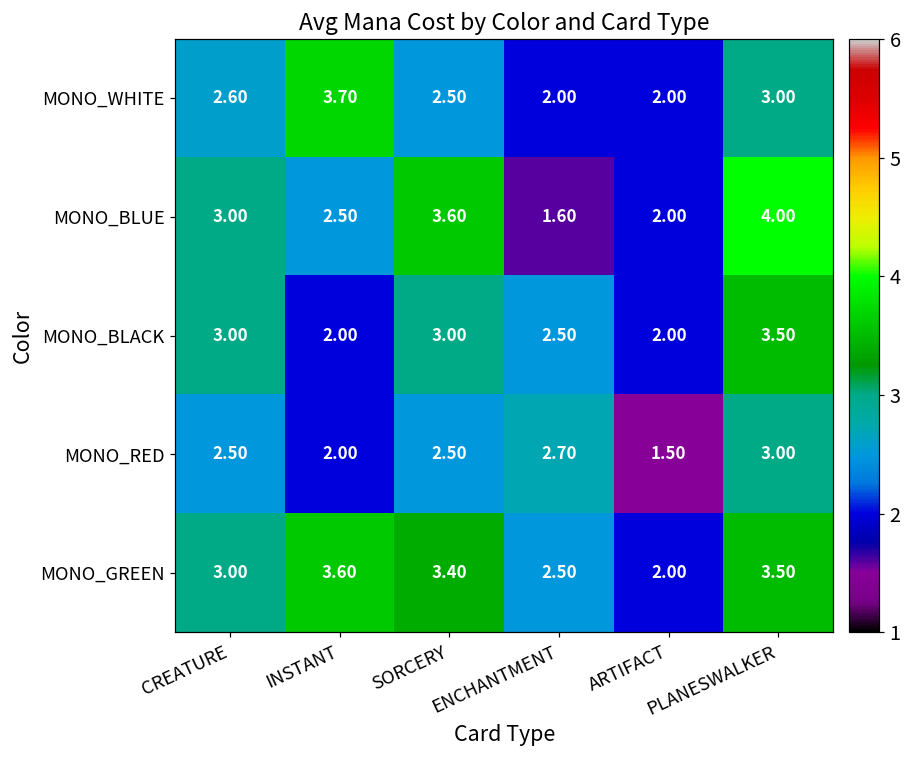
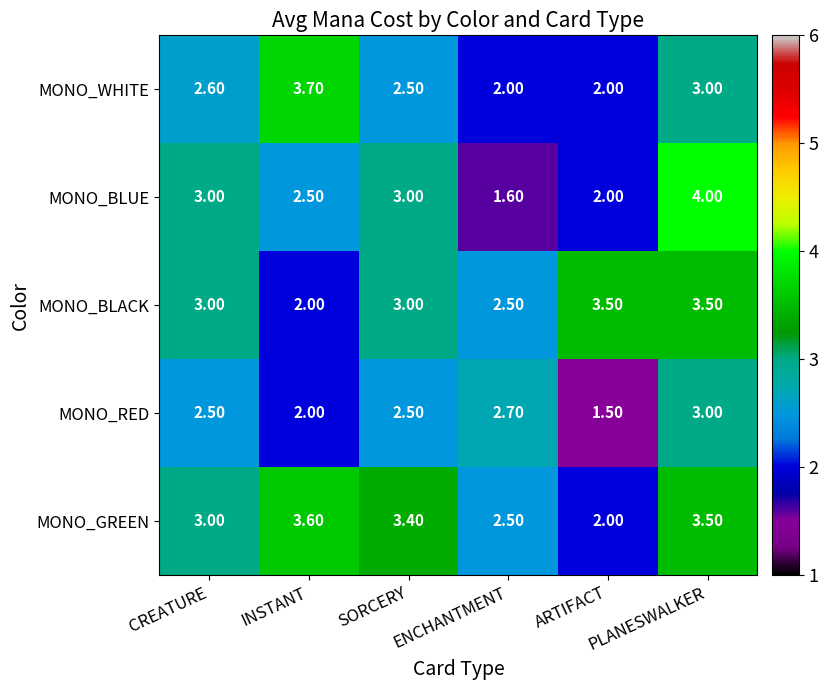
  {
    "MONO_WHITE": {
      "CREATURE": 2.60,
      "INSTANT": 3.70,
      "SORCERY": 2.50,
      "ENCHANTMENT": 2.00,
      "ARTIFACT": 2.00,
      "PLANESWALKER": 3.00
    },
    "MONO_BLUE": {
      "CREATURE": 3.00,
      "INSTANT": 2.50,
-     "SORCERY": 3.60,
+     "SORCERY": 3.00,
      "ENCHANTMENT": 1.60,
      "ARTIFACT": 2.00,
      "PLANESWALKER": 4.00
    },
    "MONO_BLACK": {
      "CREATURE": 3.00,
      "INSTANT": 2.00,
      "SORCERY": 3.00,
      "ENCHANTMENT": 2.50,
-     "ARTIFACT": 2.00,
+     "ARTIFACT": 3.50,
      "PLANESWALKER": 3.50
    },
    "MONO_RED": {
      "CREATURE": 2.50,
      "INSTANT": 2.00,
      "SORCERY": 2.50,
      "ENCHANTMENT": 2.70,
      "ARTIFACT": 1.50,
      "PLANESWALKER": 3.00
    },
    "MONO_GREEN": {
      "CREATURE": 3.00,
      "INSTANT": 3.60,
      "SORCERY": 3.40,
      "ENCHANTMENT": 2.50,
      "ARTIFACT": 2.00,
      "PLANESWALKER": 3.50
    }
  }
